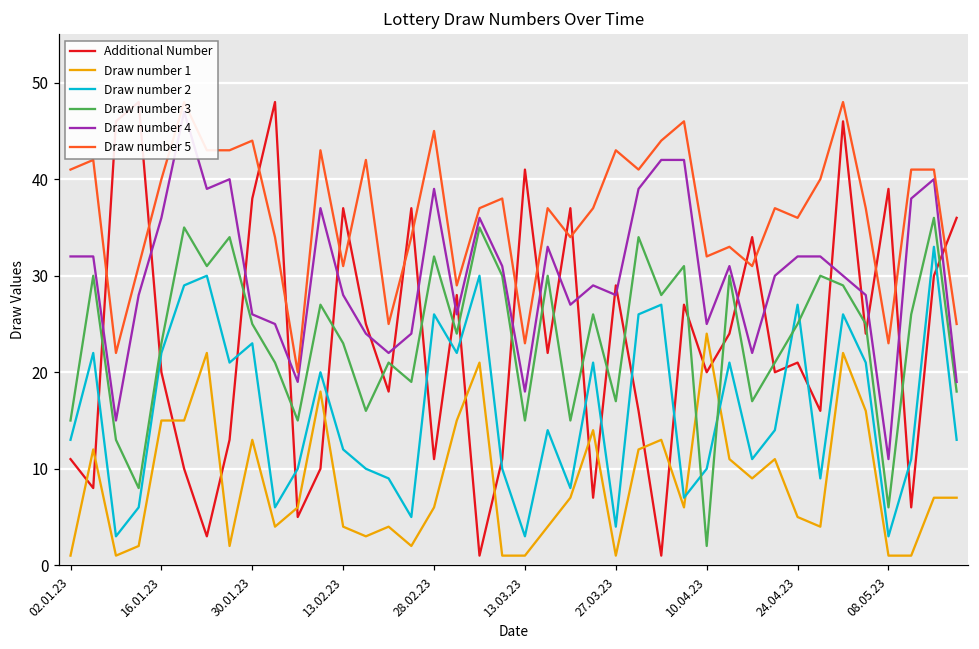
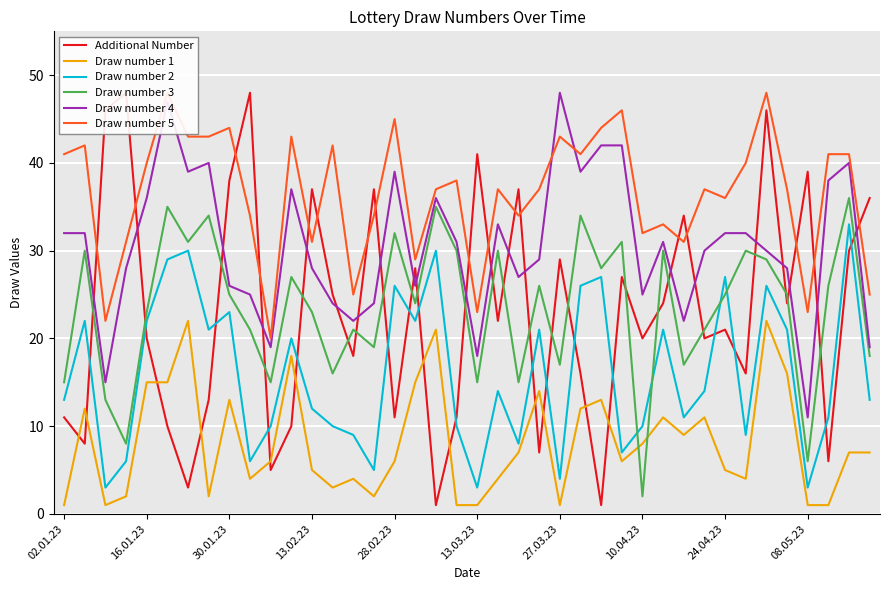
  {
    "Additional Number": {
      "02.01.23": 11,
      "16.01.23": 20,
      "30.01.23": 38,
      "13.02.23": 37,
      "28.02.23": 11,
      "13.03.23": 41,
      "27.03.23": 29,
      "10.04.23": 20,
      "24.04.23": 21,
      "08.05.23": 39
    },
    "Draw number 1": {
      "02.01.23": 1,
      "16.01.23": 15,
      "30.01.23": 13,
-     "13.02.23": 4,
+     "13.02.23": 5,
      "28.02.23": 6,
      "13.03.23": 1,
      "27.03.23": 1,
-     "10.04.23": 24,
+     "10.04.23": 8,
      "24.04.23": 5,
      "08.05.23": 1
    },
    "Draw number 2": {
      "02.01.23": 13,
      "16.01.23": 22,
      "30.01.23": 23,
      "13.02.23": 12,
      "28.02.23": 26,
      "13.03.23": 3,
      "27.03.23": 4,
      "10.04.23": 10,
      "24.04.23": 27,
      "08.05.23": 3
    },
    "Draw number 3": {
      "02.01.23": 15,
      "16.01.23": 23,
      "30.01.23": 25,
      "13.02.23": 23,
      "28.02.23": 32,
      "13.03.23": 15,
      "27.03.23": 17,
      "10.04.23": 2,
      "24.04.23": 25,
      "08.05.23": 6
    },
    "Draw number 4": {
      "02.01.23": 32,
      "16.01.23": 36,
      "30.01.23": 26,
      "13.02.23": 28,
      "28.02.23": 39,
      "13.03.23": 18,
-     "27.03.23": 28,
+     "27.03.23": 48,
      "10.04.23": 25,
      "24.04.23": 32,
      "08.05.23": 11
    },
    "Draw number 5": {
      "02.01.23": 41,
      "16.01.23": 40,
      "30.01.23": 44,
      "13.02.23": 31,
      "28.02.23": 45,
      "13.03.23": 23,
      "27.03.23": 43,
      "10.04.23": 32,
      "24.04.23": 36,
      "08.05.23": 23
    }
  }
